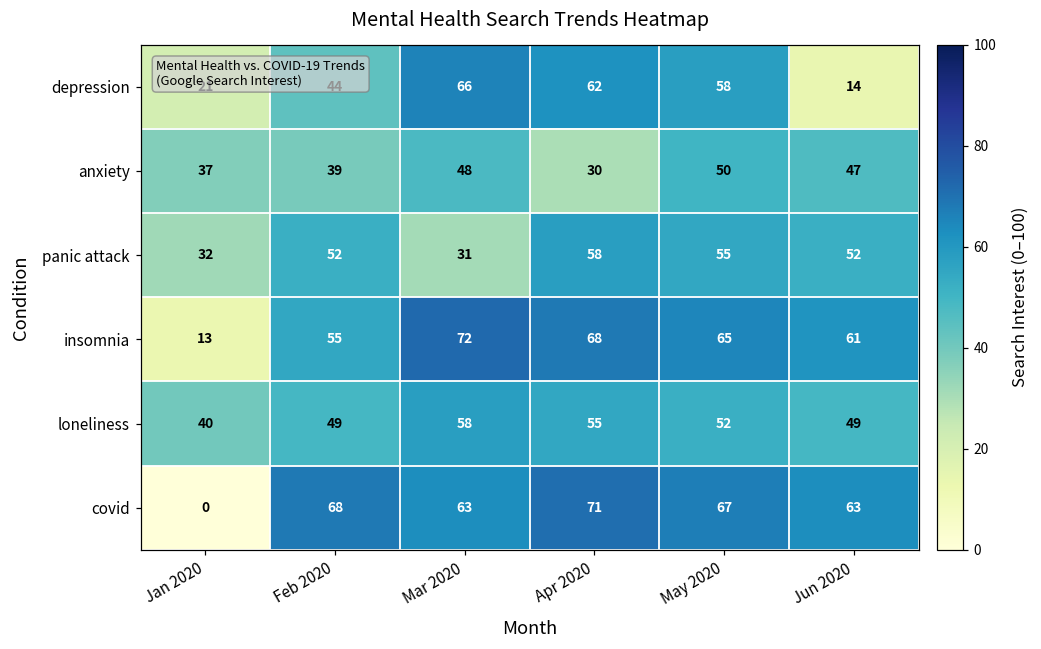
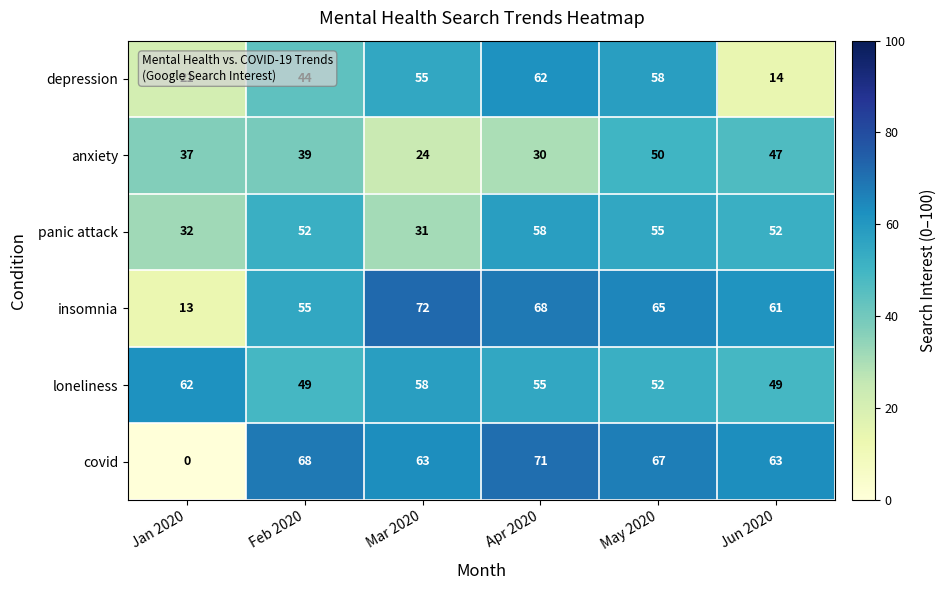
  {
    "depression": {
-     "Mar 2020": 66,
+     "Mar 2020": 55,
      "Apr 2020": 62,
      "May 2020": 58,
      "Jun 2020": 14
    },
    "anxiety": {
      "Jan 2020": 37,
      "Feb 2020": 39,
-     "Mar 2020": 48,
+     "Mar 2020": 24,
      "Apr 2020": 30,
      "May 2020": 50,
      "Jun 2020": 47
    },
    "panic attack": {
      "Jan 2020": 32,
      "Feb 2020": 52,
      "Mar 2020": 31,
      "Apr 2020": 58,
      "May 2020": 55,
      "Jun 2020": 52
    },
    "insomnia": {
      "Jan 2020": 13,
      "Feb 2020": 55,
      "Mar 2020": 72,
      "Apr 2020": 68,
      "May 2020": 65,
      "Jun 2020": 61
    },
    "loneliness": {
-     "Jan 2020": 40,
+     "Jan 2020": 62,
      "Feb 2020": 49,
      "Mar 2020": 58,
      "Apr 2020": 55,
      "May 2020": 52,
      "Jun 2020": 49
    },
    "covid": {
      "Jan 2020": 0,
      "Feb 2020": 68,
      "Mar 2020": 63,
      "Apr 2020": 71,
      "May 2020": 67,
      "Jun 2020": 63
    }
  }
